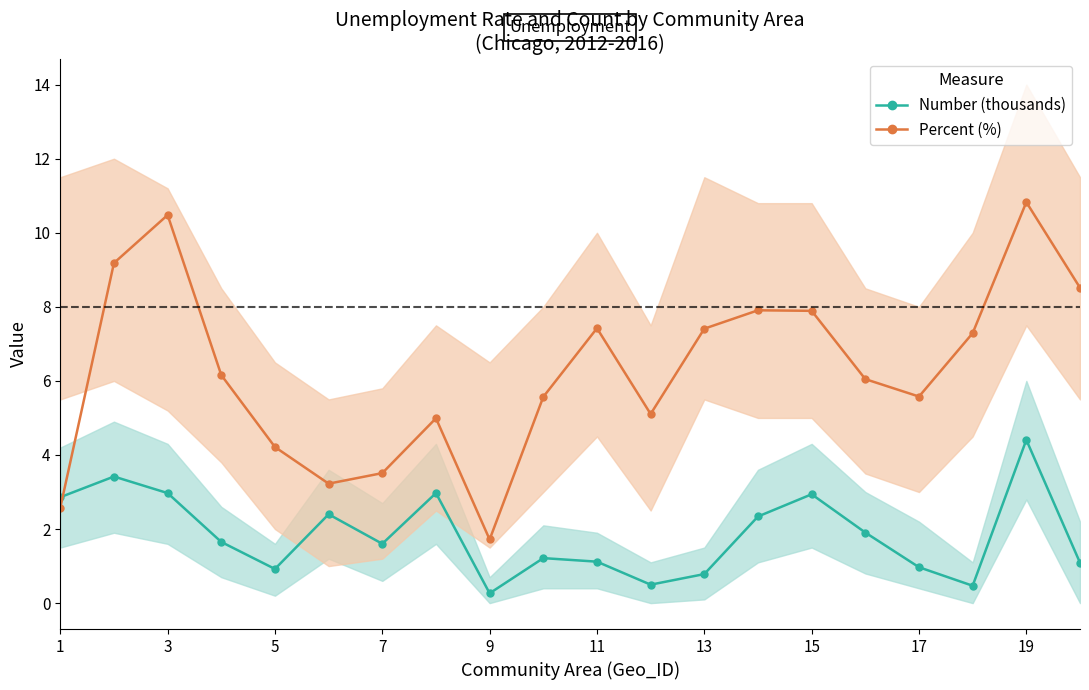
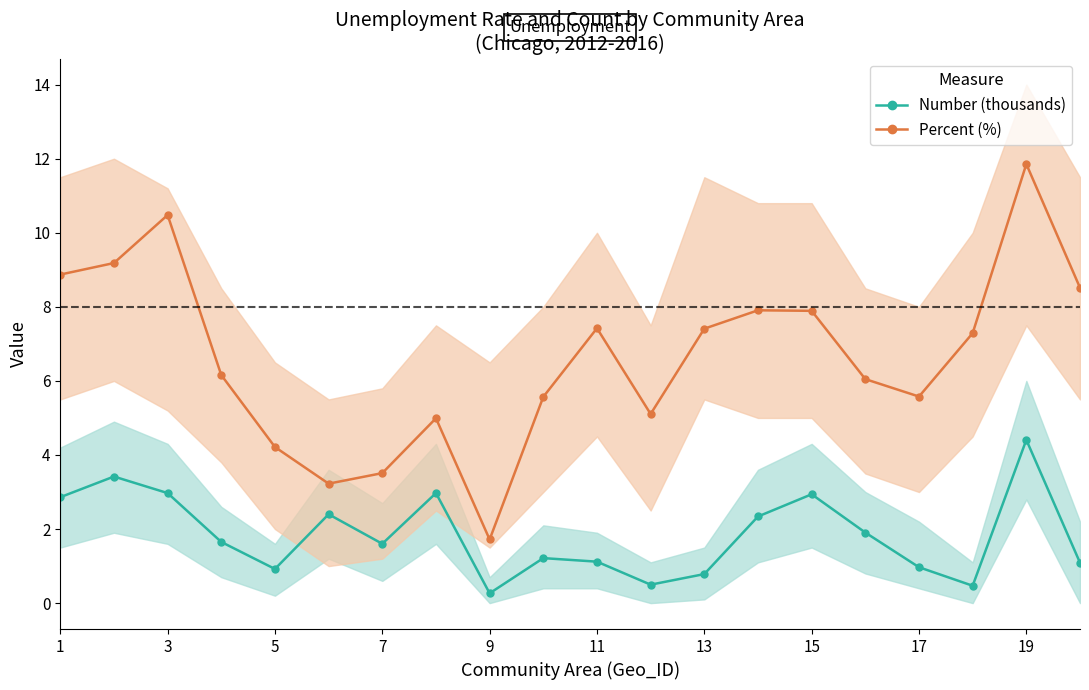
  {
    "Number (thousands)": {
      "1": 2.9,
      "3": 3.0,
      "5": 0.9,
      "7": 1.6,
      "9": 0.3,
      "11": 1.1,
      "13": 0.8,
      "15": 2.9,
      "17": 1.0,
      "19": 4.4
    },
    "Percent (%)": {
-     "1": 2.6,
+     "1": 8.9,
      "3": 10.5,
      "5": 4.2,
      "7": 3.5,
      "9": 1.7,
      "11": 7.4,
      "13": 7.4,
      "15": 7.9,
      "17": 5.6,
-     "19": 10.8
+     "19": 11.9
    }
  }
